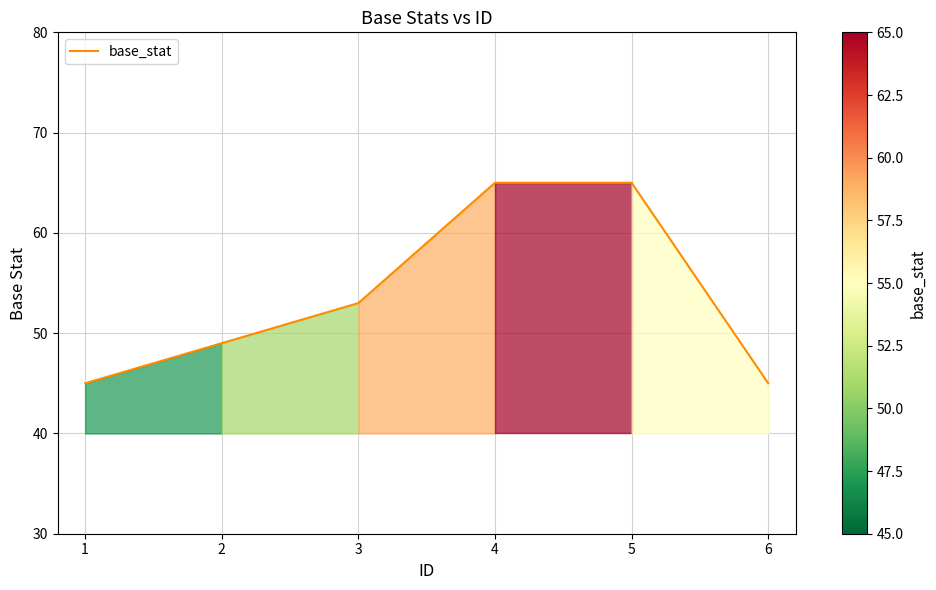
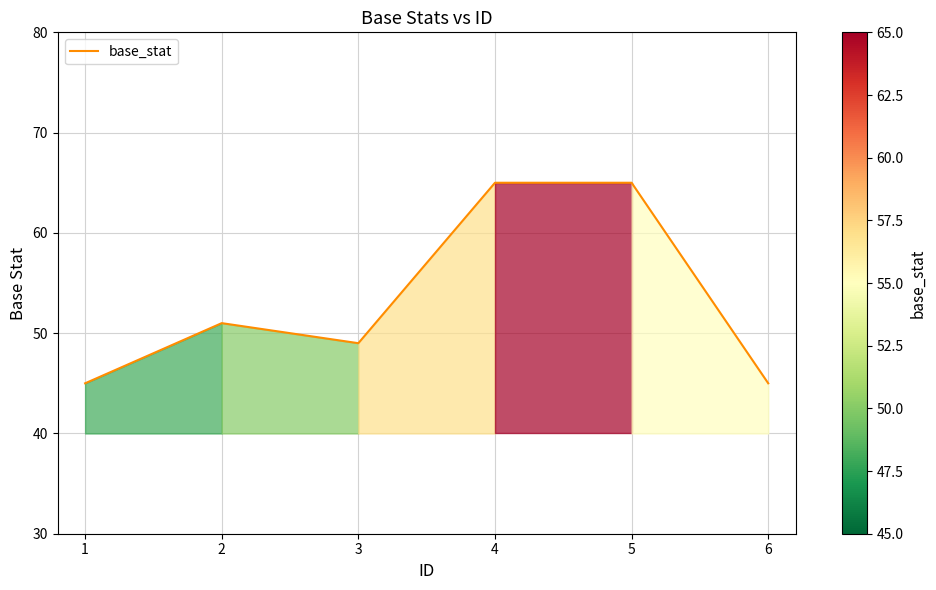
  {
    "base_stat": {
-     "2": 49,
-     "3": 53
+     "2": 51,
+     "3": 49
    }
  }
